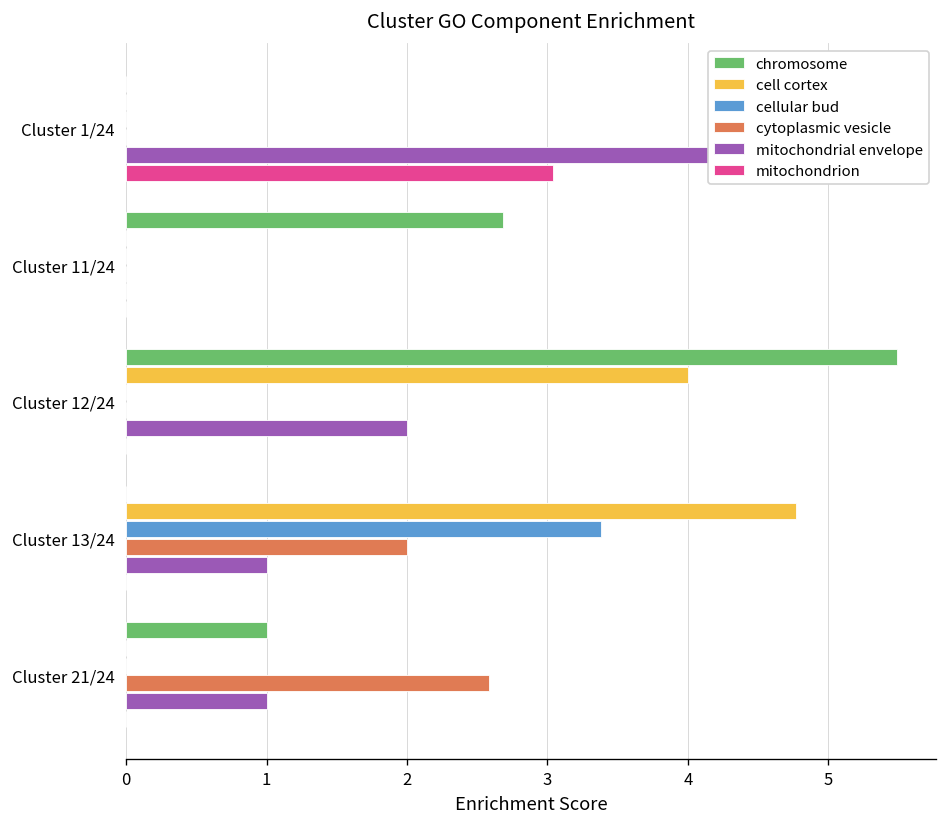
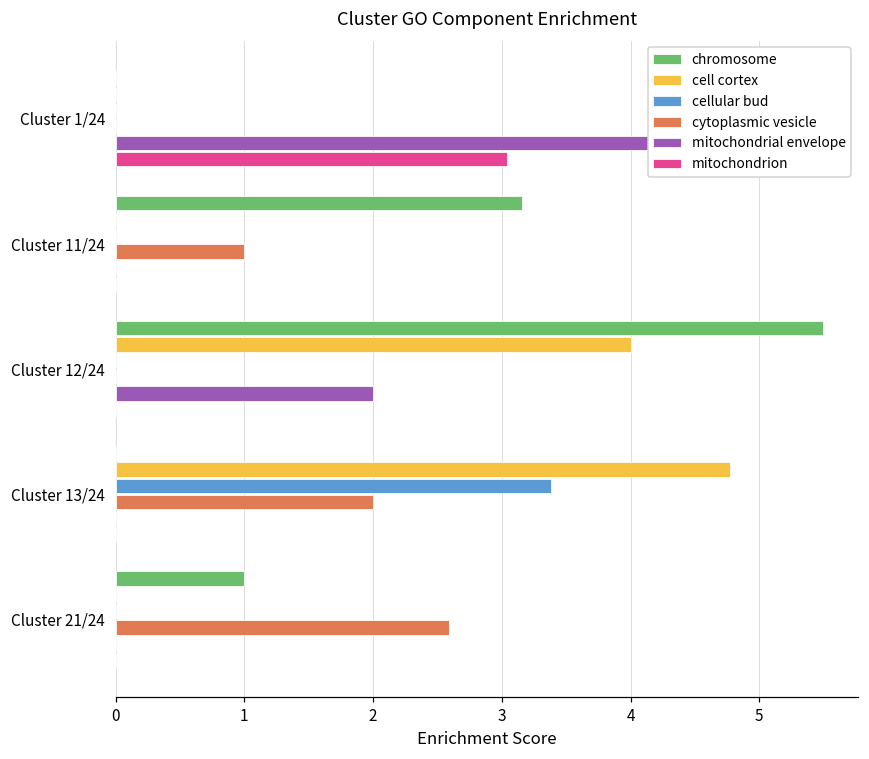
  {
    "chromosome": {
      "Cluster 1/24": 0.00,
-     "Cluster 11/24": 2.69,
+     "Cluster 11/24": 3.16,
      "Cluster 12/24": 5.49,
      "Cluster 13/24": 0.00,
      "Cluster 21/24": 1.00
    },
    "cell cortex": {
      "Cluster 1/24": 0.00,
      "Cluster 11/24": 0.00,
      "Cluster 12/24": 4.00,
      "Cluster 13/24": 4.77,
      "Cluster 21/24": 0.00
    },
    "cellular bud": {
      "Cluster 1/24": 0.00,
      "Cluster 11/24": 0.00,
      "Cluster 12/24": 0.00,
      "Cluster 13/24": 3.38,
      "Cluster 21/24": 0.00
    },
    "cytoplasmic vesicle": {
      "Cluster 1/24": 0,
-     "Cluster 11/24": 0,
+     "Cluster 11/24": 1,
      "Cluster 12/24": 0,
      "Cluster 13/24": 2,
      "Cluster 21/24": 2.59
    },
    "mitochondrial envelope": {
      "Cluster 11/24": 0,
      "Cluster 12/24": 2,
-     "Cluster 13/24": 1,
-     "Cluster 21/24": 1
+     "Cluster 13/24": 0,
+     "Cluster 21/24": 0
    },
    "mitochondrion": {
      "Cluster 1/24": 3.04,
      "Cluster 11/24": 0.00,
      "Cluster 12/24": 0.00,
      "Cluster 13/24": 0.00,
      "Cluster 21/24": 0.00
    }
  }
